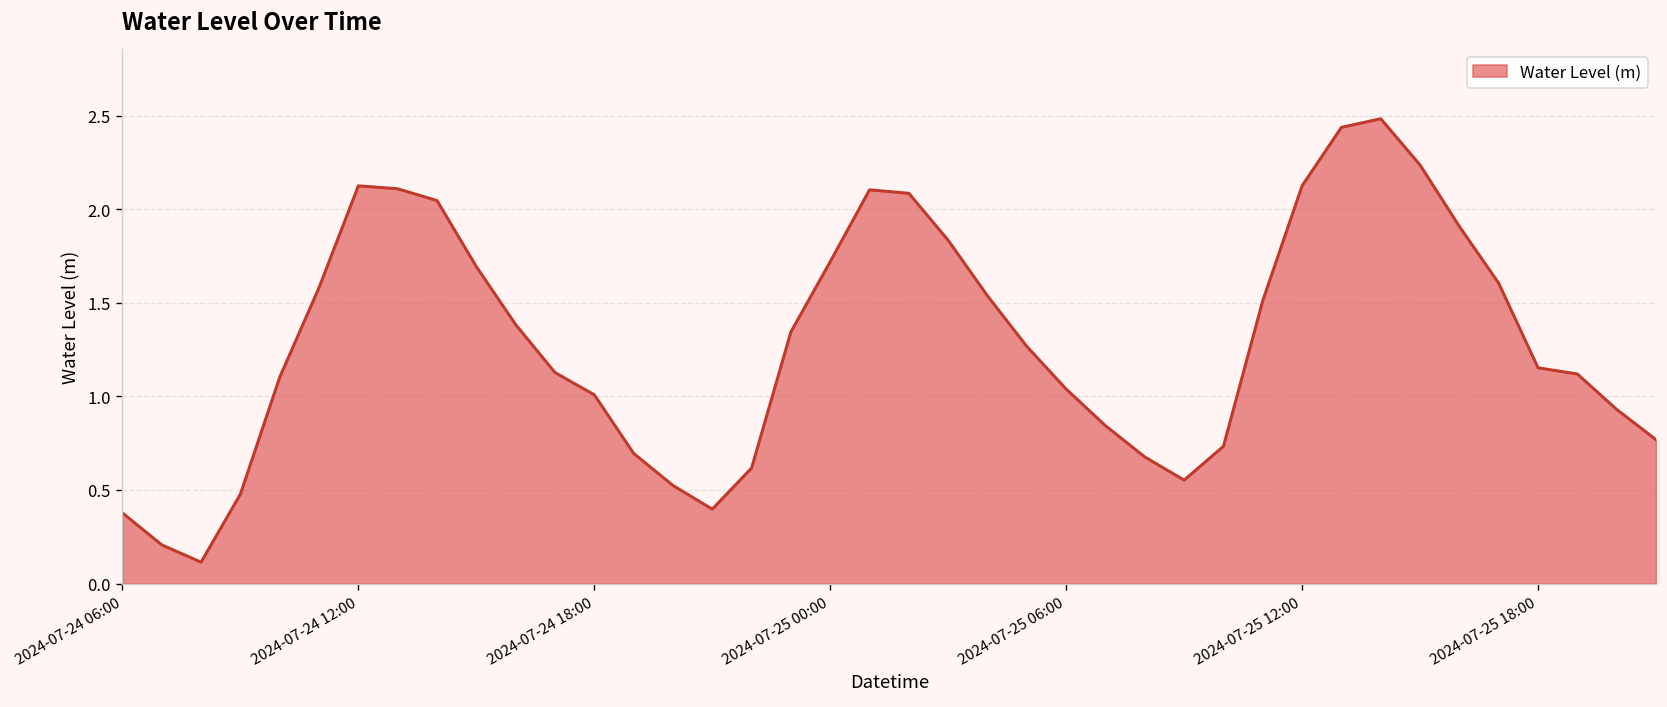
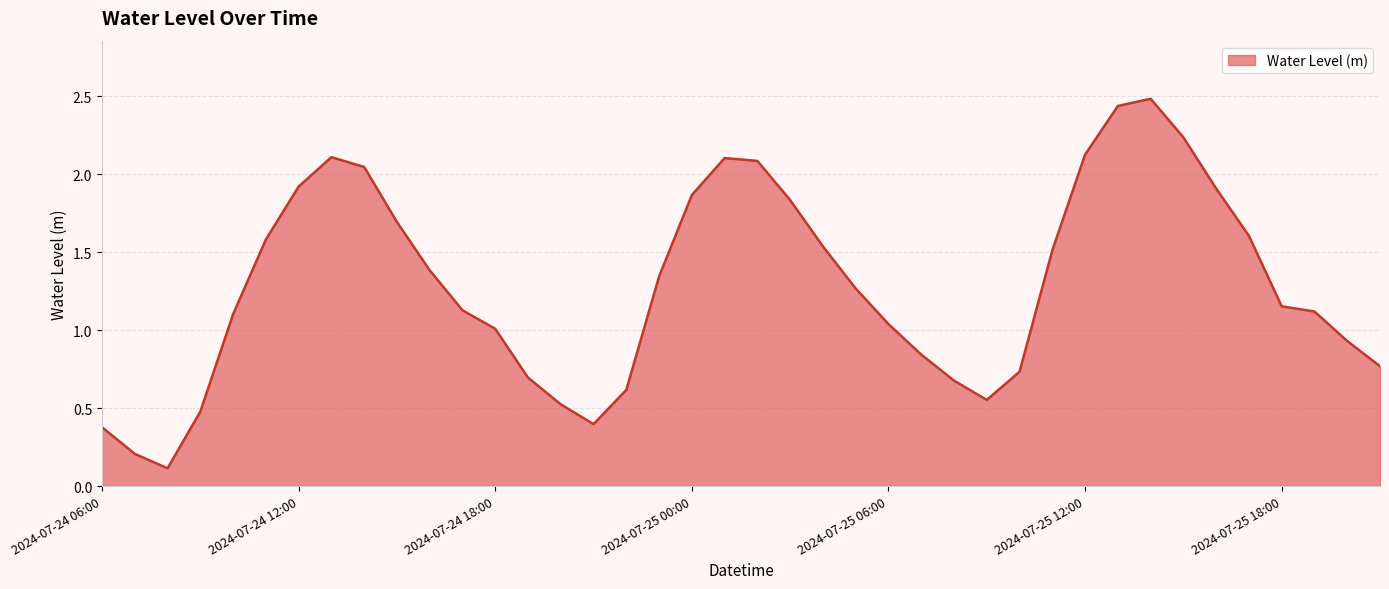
  {
    "2024-07-24 06:00": 0.38,
-   "2024-07-24 12:00": 2.13,
+   "2024-07-24 12:00": 1.92,
    "2024-07-24 18:00": 1.01,
-   "2024-07-25 00:00": 1.72,
+   "2024-07-25 00:00": 1.87,
    "2024-07-25 06:00": 1.04,
    "2024-07-25 12:00": 2.13,
    "2024-07-25 18:00": 1.15
  }
